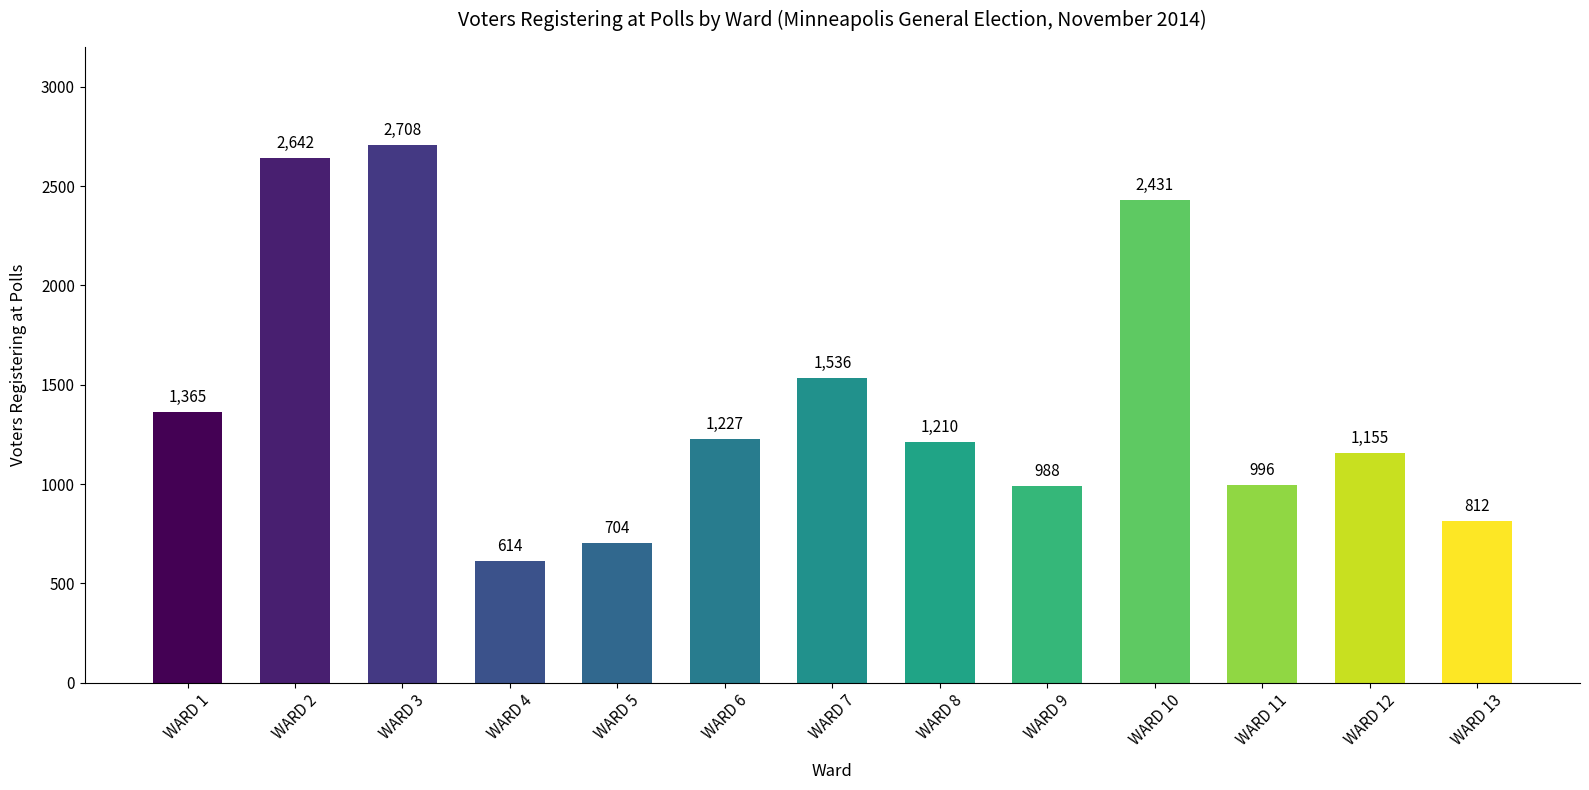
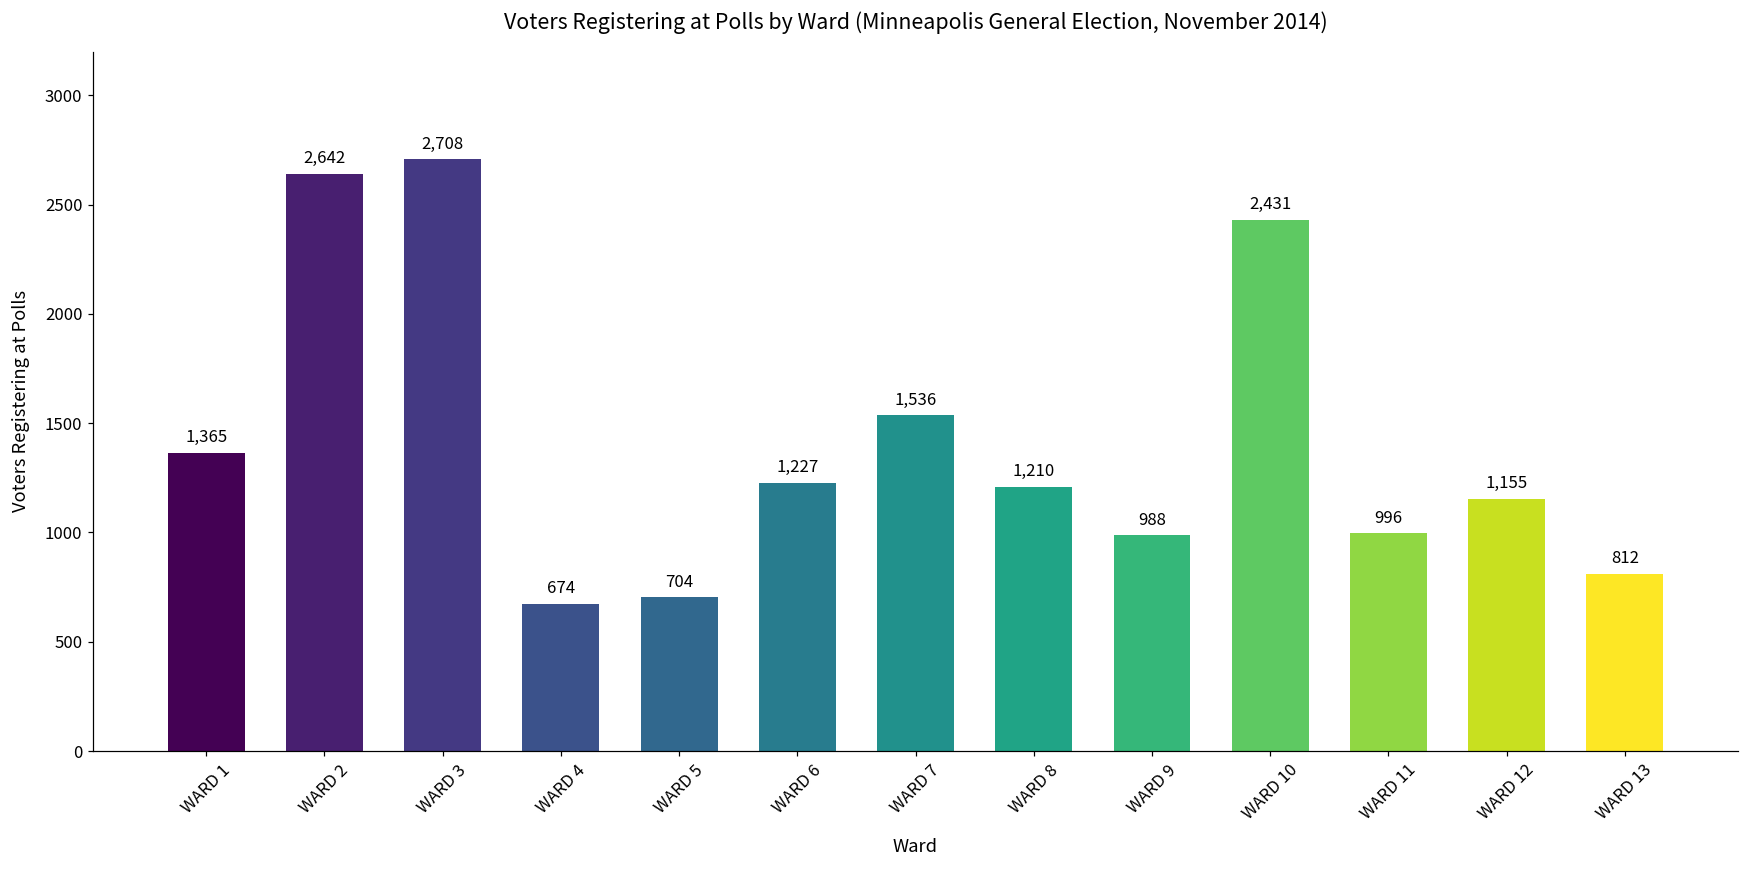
  {
    "WARD 1": "1,365",
    "WARD 2": "2,642",
    "WARD 3": "2,708",
-   "WARD 4": "614",
+   "WARD 4": "674",
    "WARD 5": "704",
    "WARD 6": "1,227",
    "WARD 7": "1,536",
    "WARD 8": "1,210",
    "WARD 9": "988",
    "WARD 10": "2,431",
    "WARD 11": "996",
    "WARD 12": "1,155",
    "WARD 13": "812"
  }
